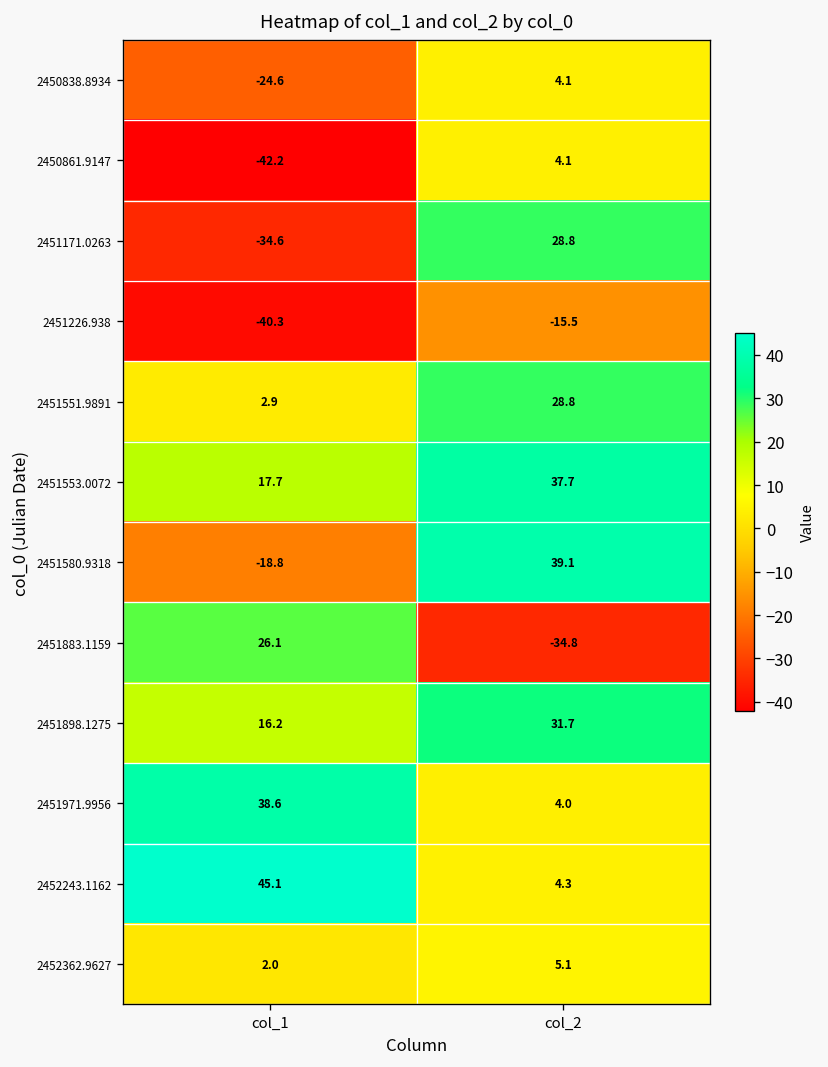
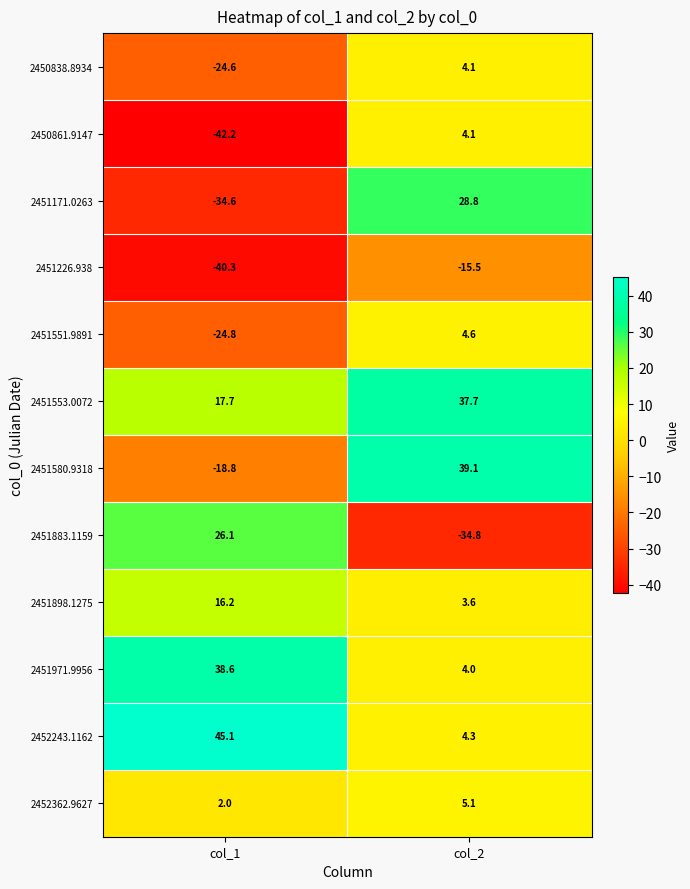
  {
    "2450838.8934": {
      "col_1": -24.6,
      "col_2": 4.1
    },
    "2450861.9147": {
      "col_1": -42.2,
      "col_2": 4.1
    },
    "2451171.0263": {
      "col_1": -34.6,
      "col_2": 28.8
    },
    "2451226.938": {
      "col_1": -40.3,
      "col_2": -15.5
    },
    "2451551.9891": {
-     "col_1": 2.9,
-     "col_2": 28.8
+     "col_1": -24.8,
+     "col_2": 4.6
    },
    "2451553.0072": {
      "col_1": 17.7,
      "col_2": 37.7
    },
    "2451580.9318": {
      "col_1": -18.8,
      "col_2": 39.1
    },
    "2451883.1159": {
      "col_1": 26.1,
      "col_2": -34.8
    },
    "2451898.1275": {
      "col_1": 16.2,
-     "col_2": 31.7
+     "col_2": 3.6
    },
    "2451971.9956": {
      "col_1": 38.6,
      "col_2": 4.0
    },
    "2452243.1162": {
      "col_1": 45.1,
      "col_2": 4.3
    },
    "2452362.9627": {
      "col_1": 2.0,
      "col_2": 5.1
    }
  }
